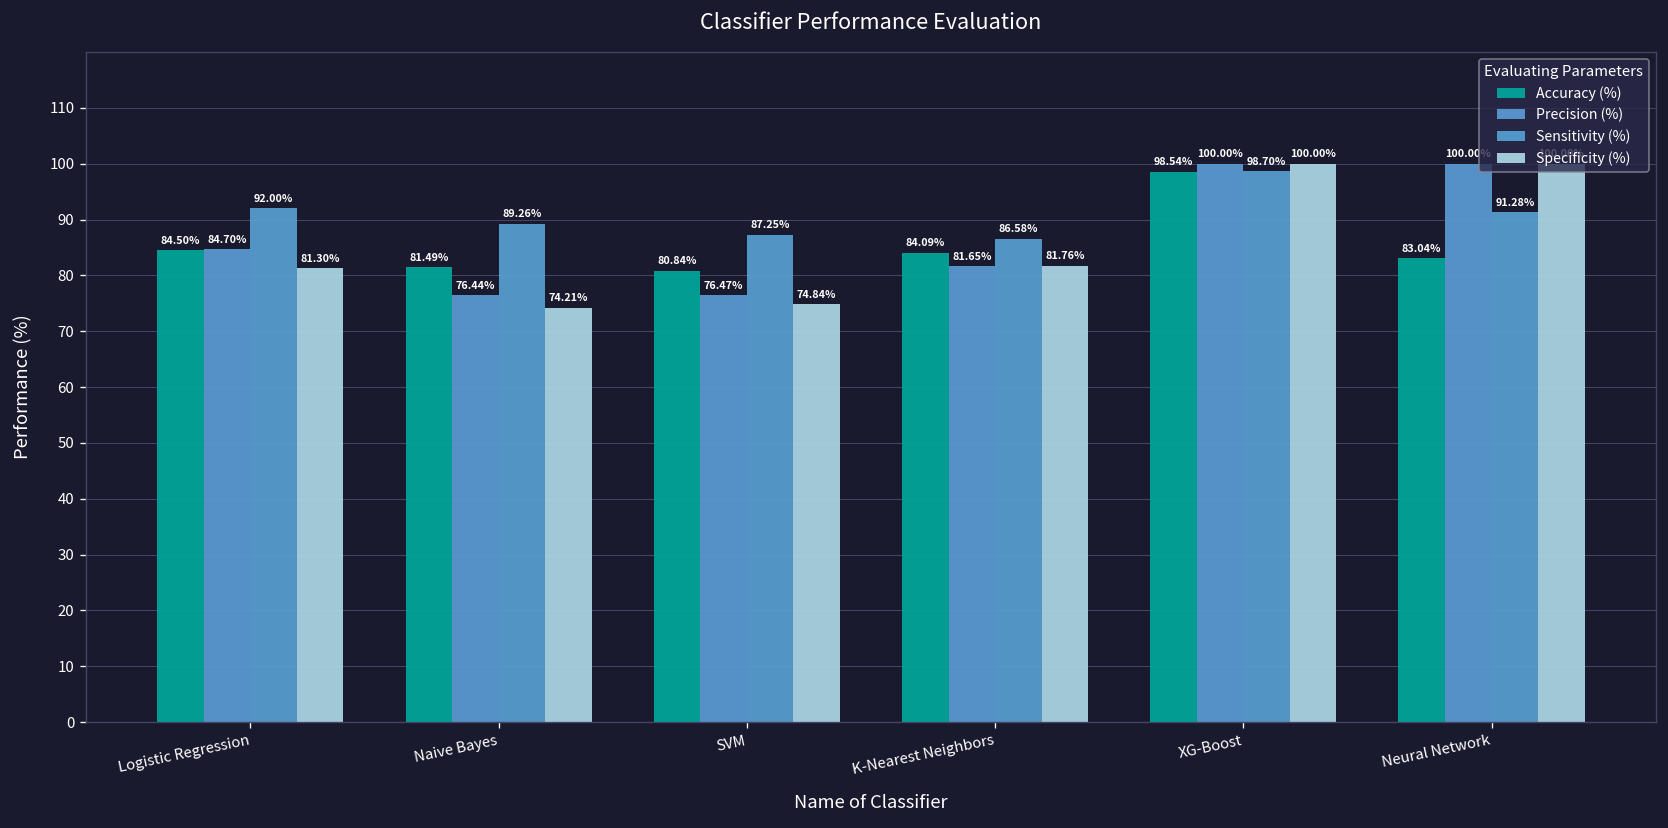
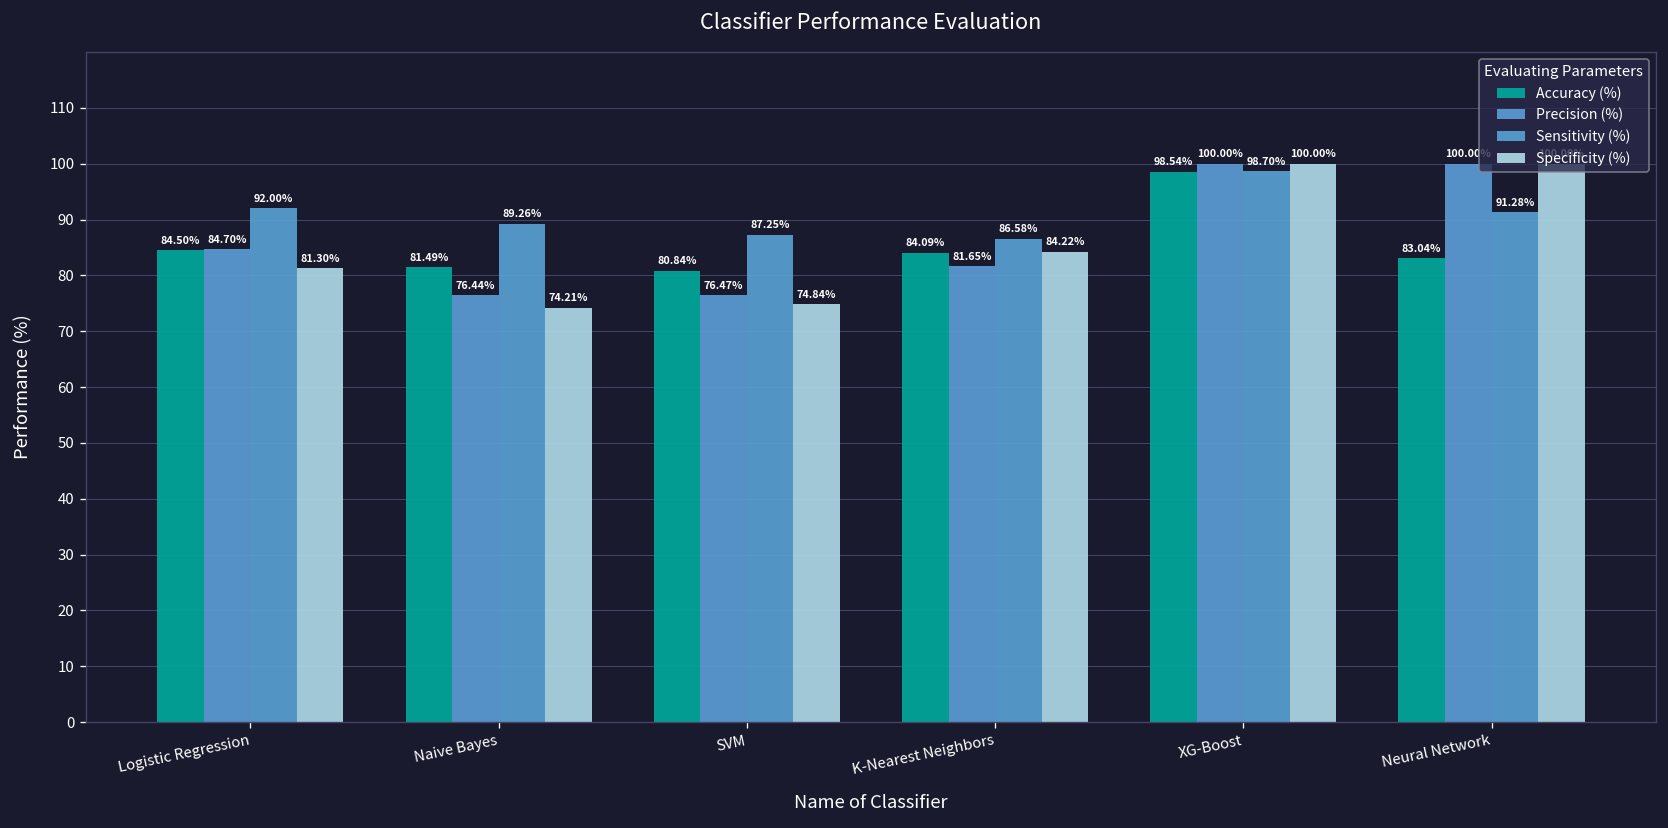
  {
    "Accuracy (%)": {
      "Logistic Regression": "84.50%",
      "Naive Bayes": "81.49%",
      "SVM": "80.84%",
      "K-Nearest Neighbors": "84.09%",
      "XG-Boost": "98.54%",
      "Neural Network": "83.04%"
    },
    "Specificity (%)": {
      "Logistic Regression": "81.30%",
      "Naive Bayes": "74.21%",
      "SVM": "74.84%",
-     "K-Nearest Neighbors": "81.76%",
+     "K-Nearest Neighbors": "84.22%",
      "XG-Boost": "100.00%"
    }
  }
